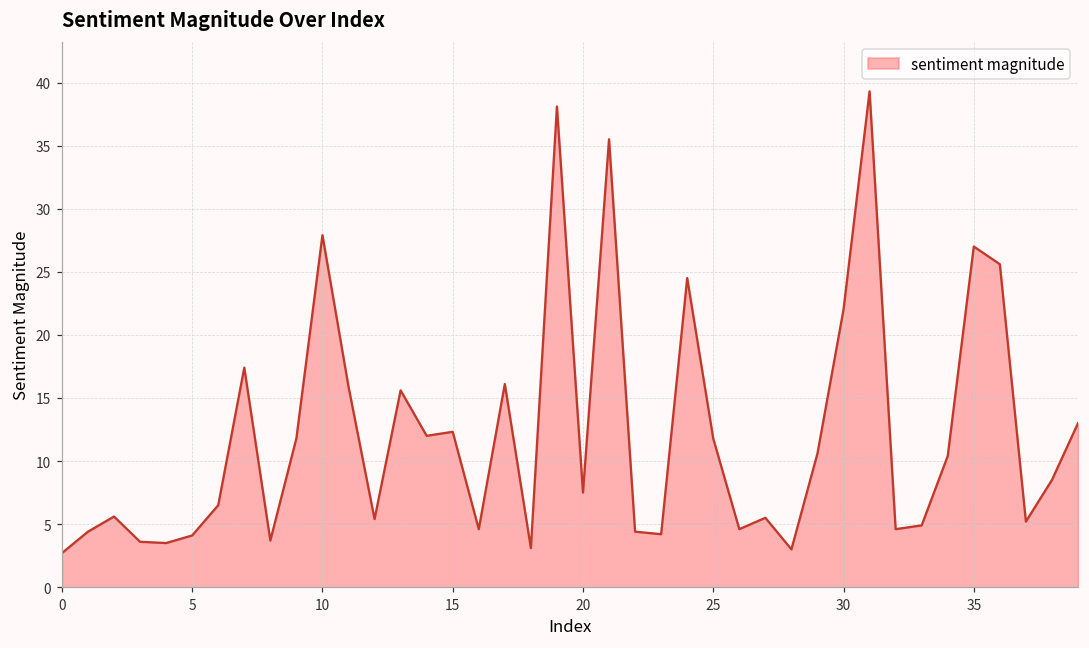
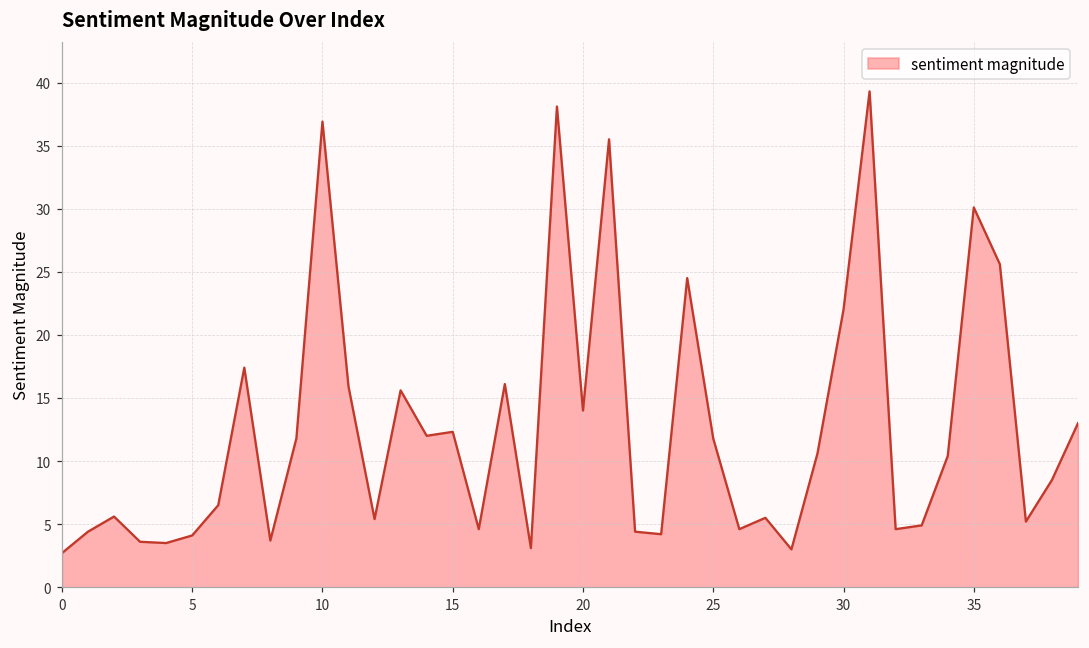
  {
    "0": 2.7,
    "5": 4.1,
-   "10": 27.9,
+   "10": 36.9,
    "15": 12.3,
-   "20": 7.5,
+   "20": 14.0,
    "25": 11.8,
    "30": 22.0,
-   "35": 27.0
+   "35": 30.1
  }
